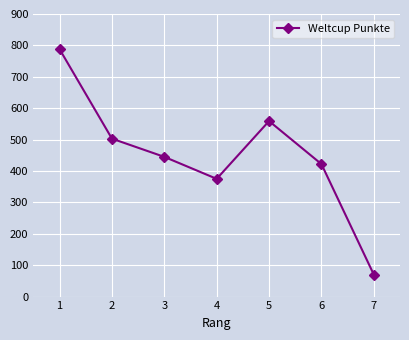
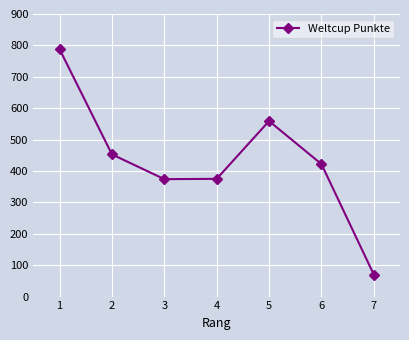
  {
    "1": 790,
-   "2": 500,
-   "3": 450,
+   "2": 450,
+   "3": 370,
    "4": 380,
    "5": 560,
    "6": 420,
    "7": 70
  }
